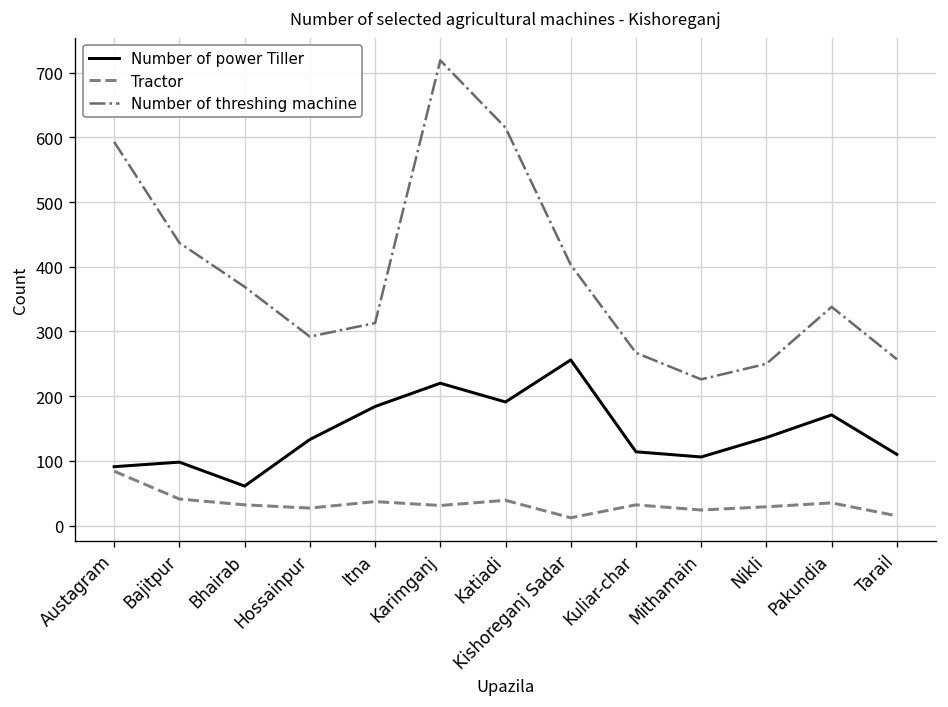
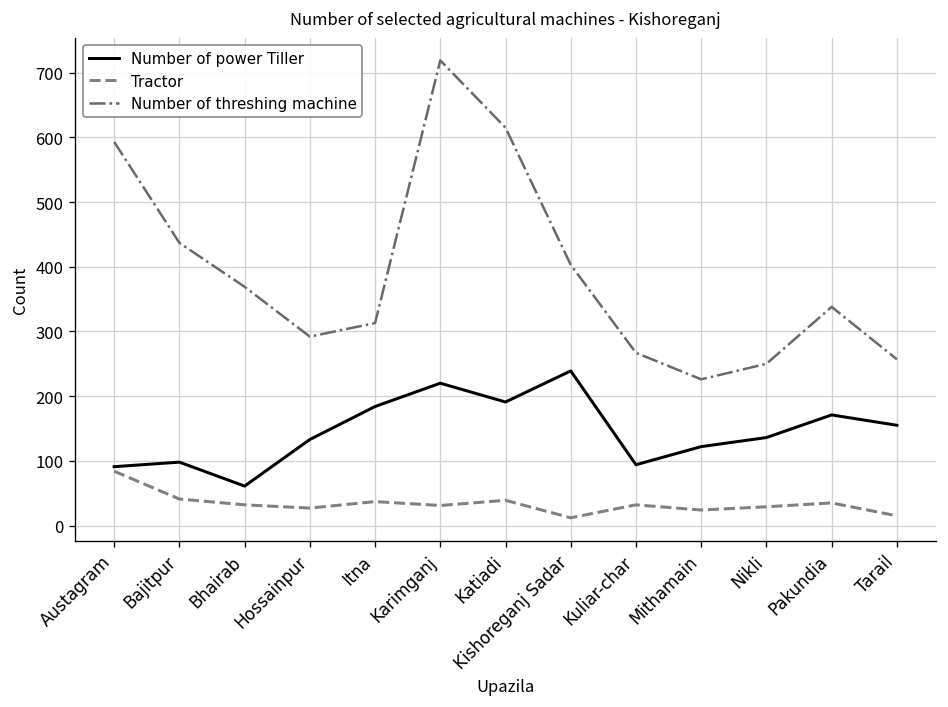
  {
    "Number of power Tiller": {
      "Austagram": 90,
      "Bajitpur": 100,
      "Bhairab": 60,
      "Hossainpur": 130,
      "Itna": 180,
      "Karimganj": 220,
      "Katiadi": 190,
-     "Kishoreganj Sadar": 260,
-     "Kuliar-char": 110,
-     "Mithamain": 110,
+     "Kishoreganj Sadar": 240,
+     "Kuliar-char": 90,
+     "Mithamain": 120,
      "Nikli": 140,
      "Pakundia": 170,
-     "Tarail": 110
+     "Tarail": 160
    }
  }
